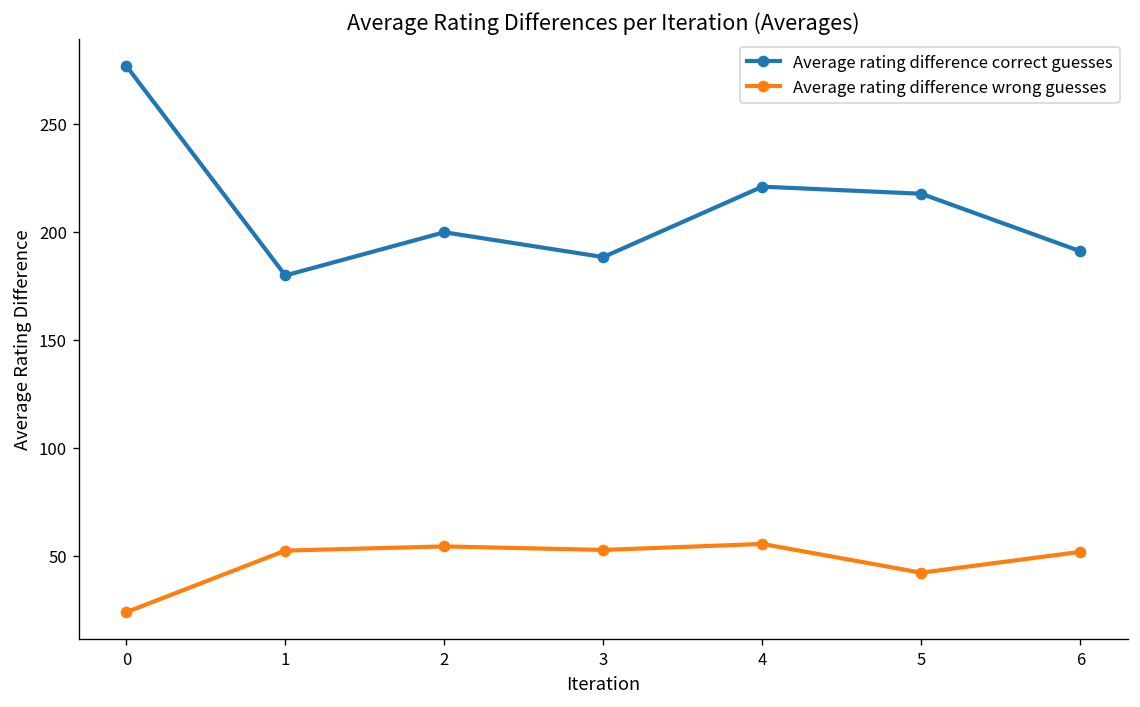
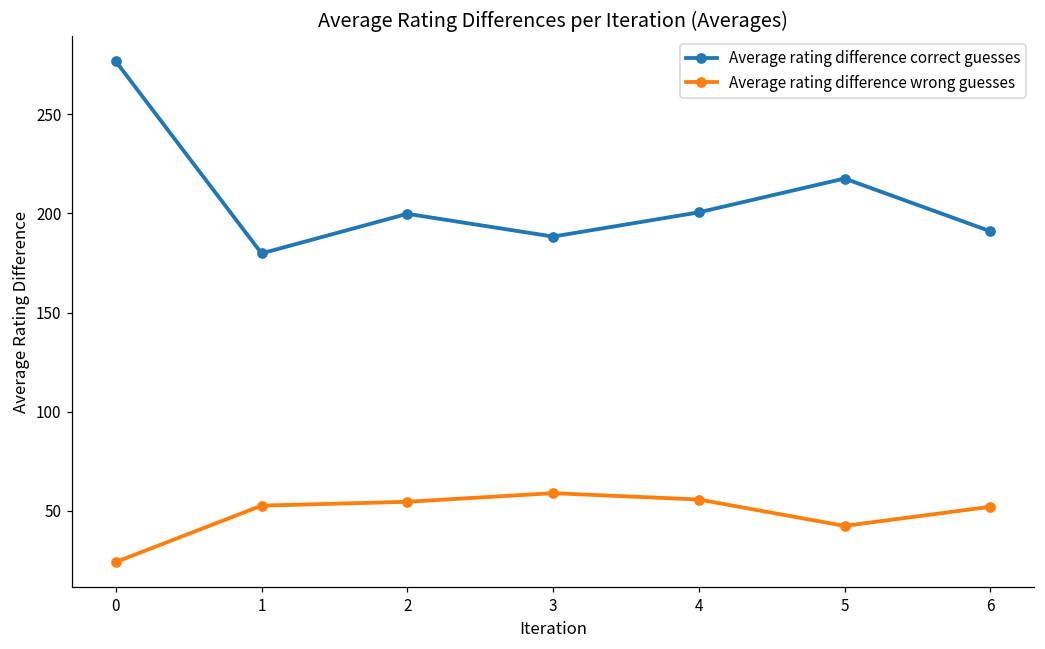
  {
    "Average rating difference correct guesses": {
      "0": 277,
      "1": 180,
      "2": 200,
      "3": 188,
-     "4": 221,
+     "4": 201,
      "5": 218,
      "6": 191
    },
    "Average rating difference wrong guesses": {
      "0": 24,
      "1": 52,
      "2": 54,
-     "3": 53,
+     "3": 59,
      "4": 56,
      "5": 42,
      "6": 52
    }
  }
